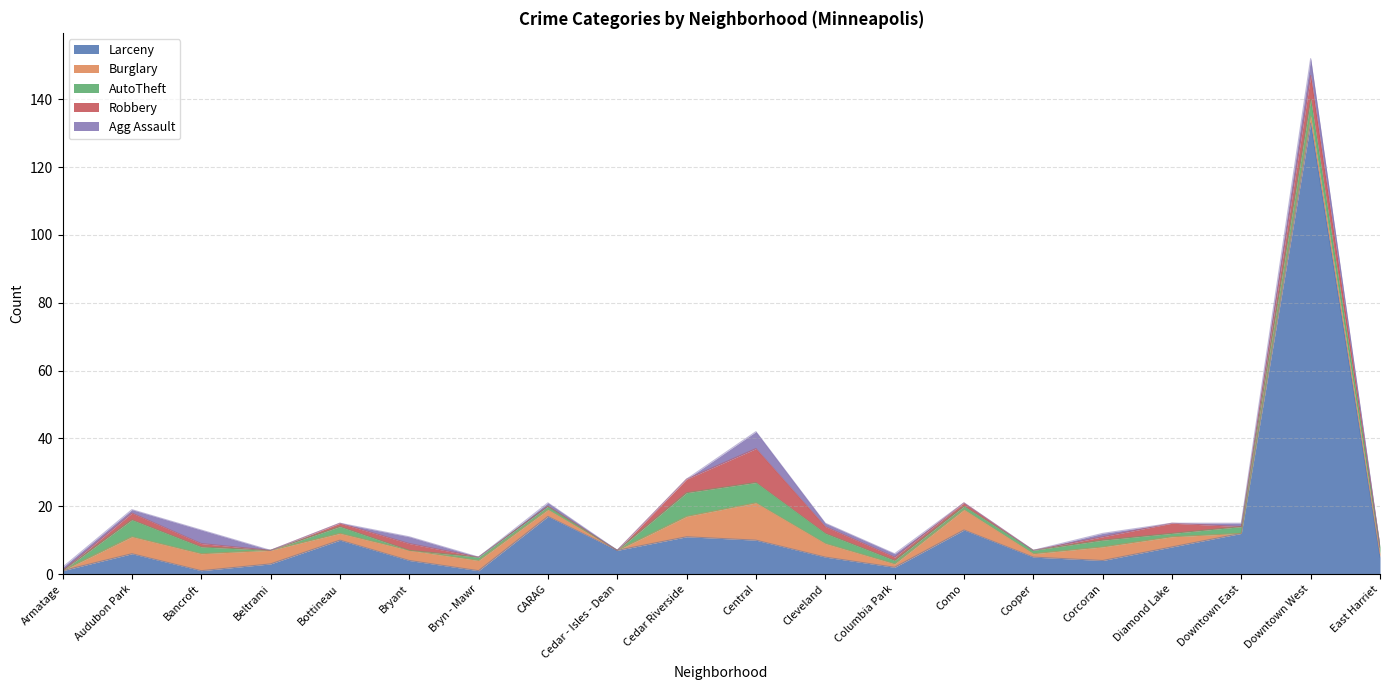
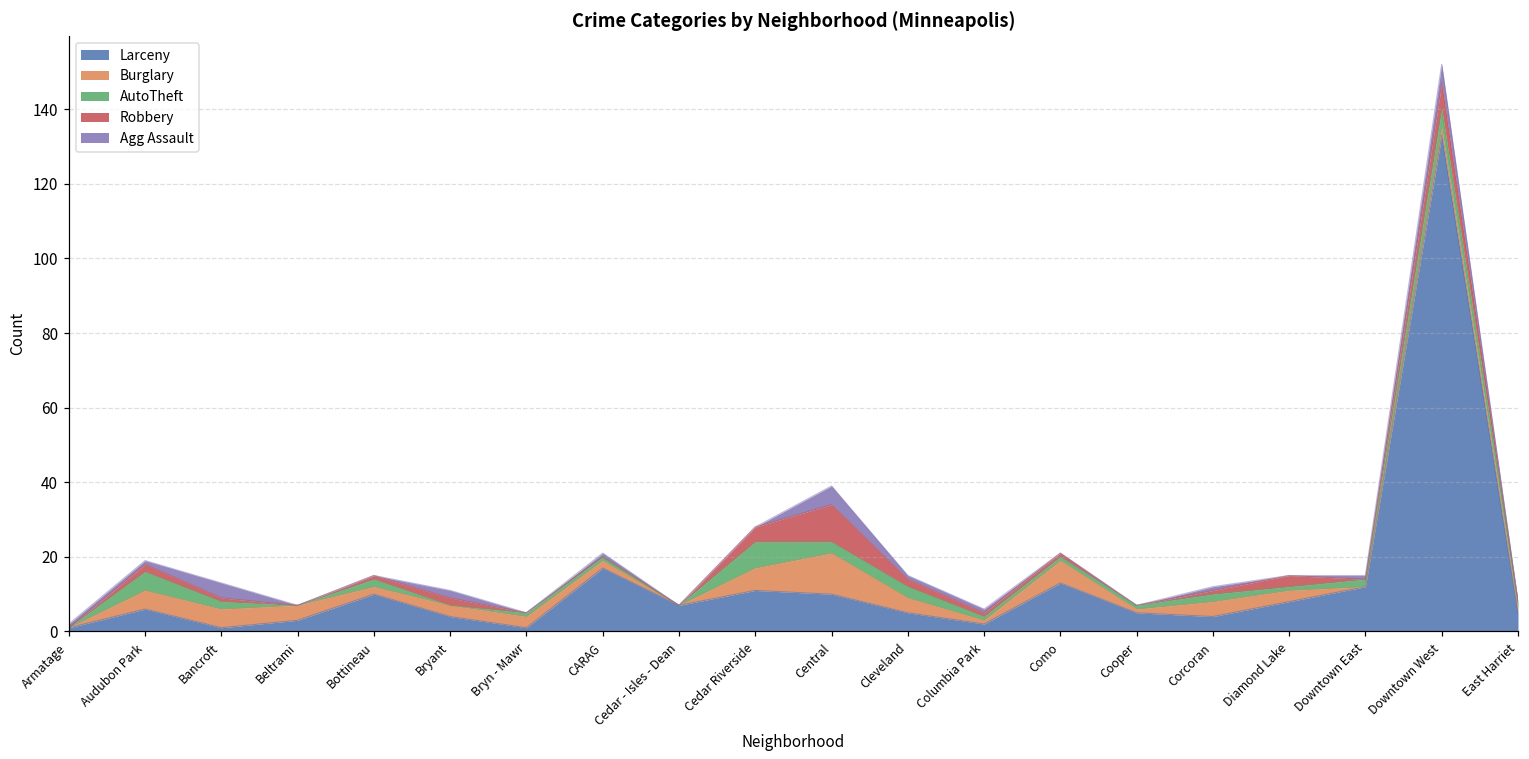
  {
    "AutoTheft": {
      "Audubon Park": 5,
      "Bancroft": 2,
      "Bottineau": 2,
      "Cedar Riverside": 7,
-     "Central": 6,
+     "Central": 3,
      "Cleveland": 3,
      "Columbia Park": 1,
      "Como": 1,
      "Corcoran": 2,
      "Diamond Lake": 1,
      "Downtown West": 5
    }
  }
